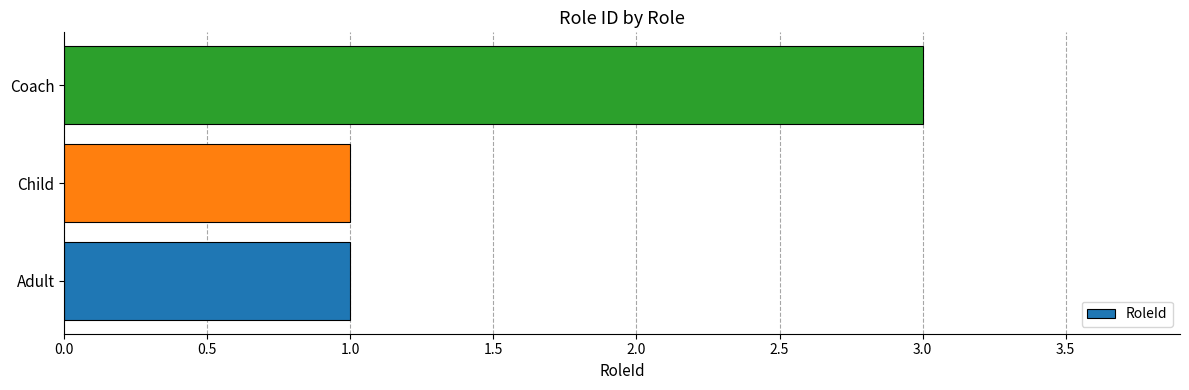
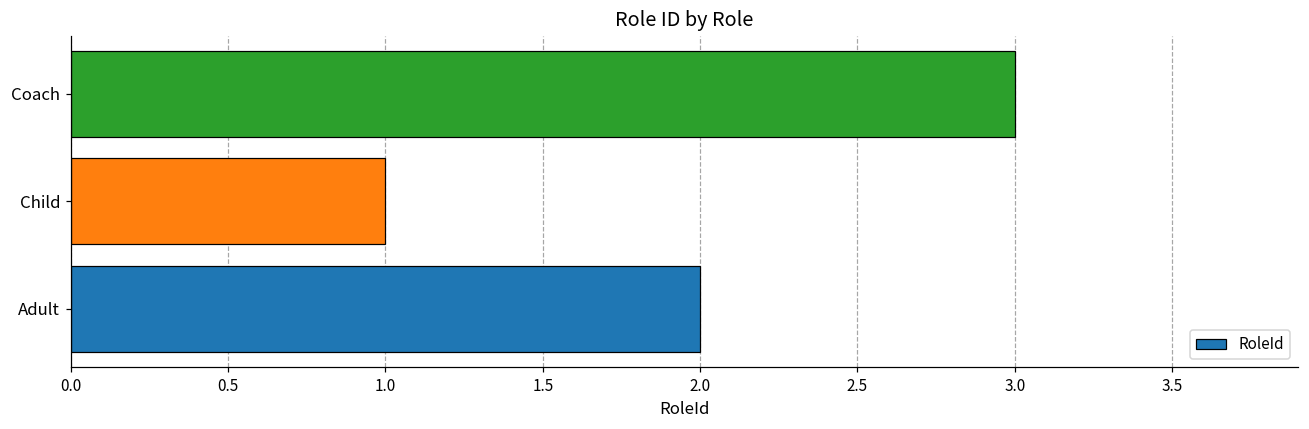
  {
    "Coach": 3,
    "Child": 1,
-   "Adult": 1
+   "Adult": 2
  }
